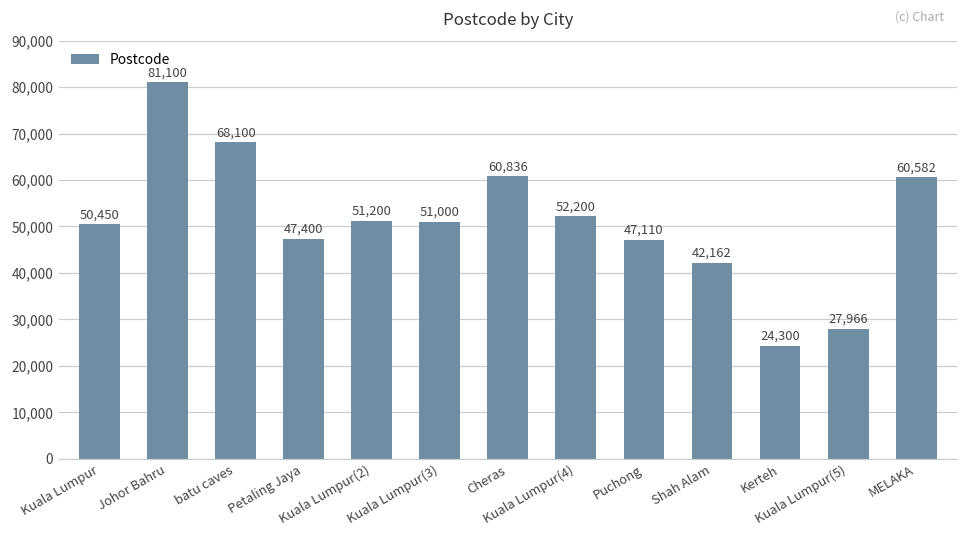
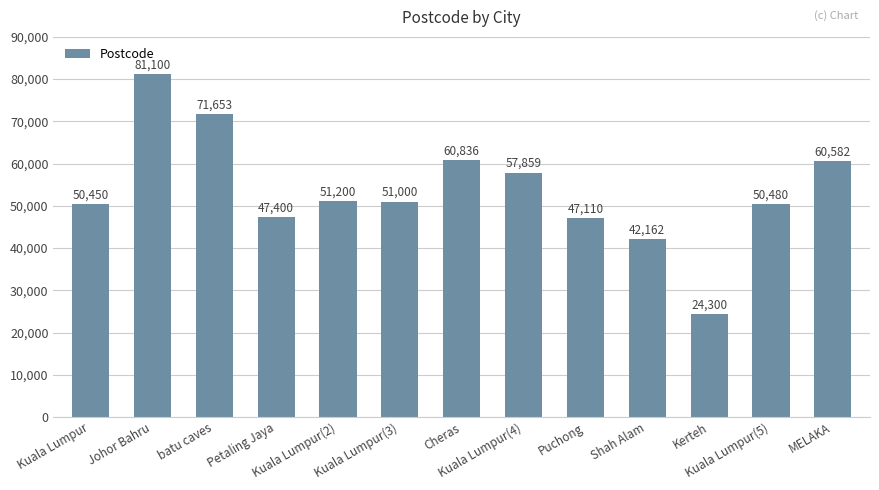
  {
    "Kuala Lumpur": "50,450",
    "Johor Bahru": "81,100",
-   "batu caves": "68,100",
+   "batu caves": "71,653",
    "Petaling Jaya": "47,400",
    "Kuala Lumpur(2)": "51,200",
    "Kuala Lumpur(3)": "51,000",
    "Cheras": "60,836",
-   "Kuala Lumpur(4)": "52,200",
+   "Kuala Lumpur(4)": "57,859",
    "Puchong": "47,110",
    "Shah Alam": "42,162",
    "Kerteh": "24,300",
-   "Kuala Lumpur(5)": "27,966",
+   "Kuala Lumpur(5)": "50,480",
    "MELAKA": "60,582"
  }
